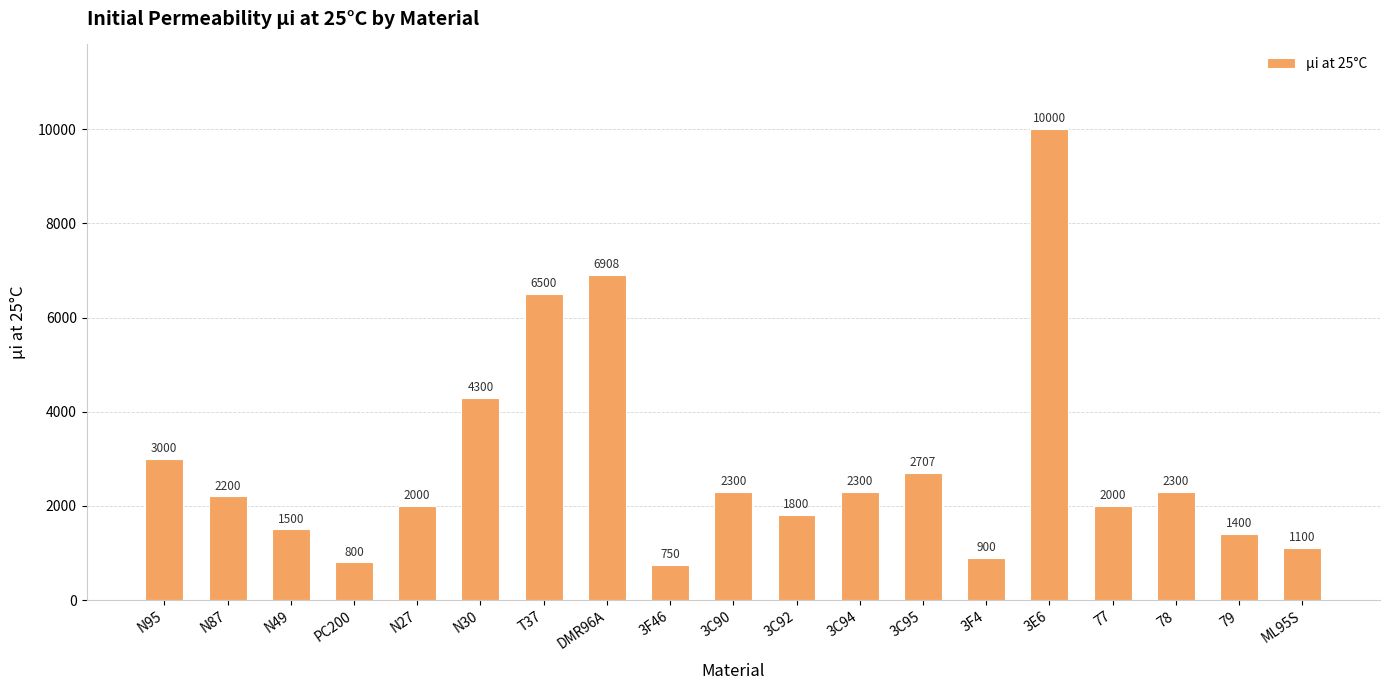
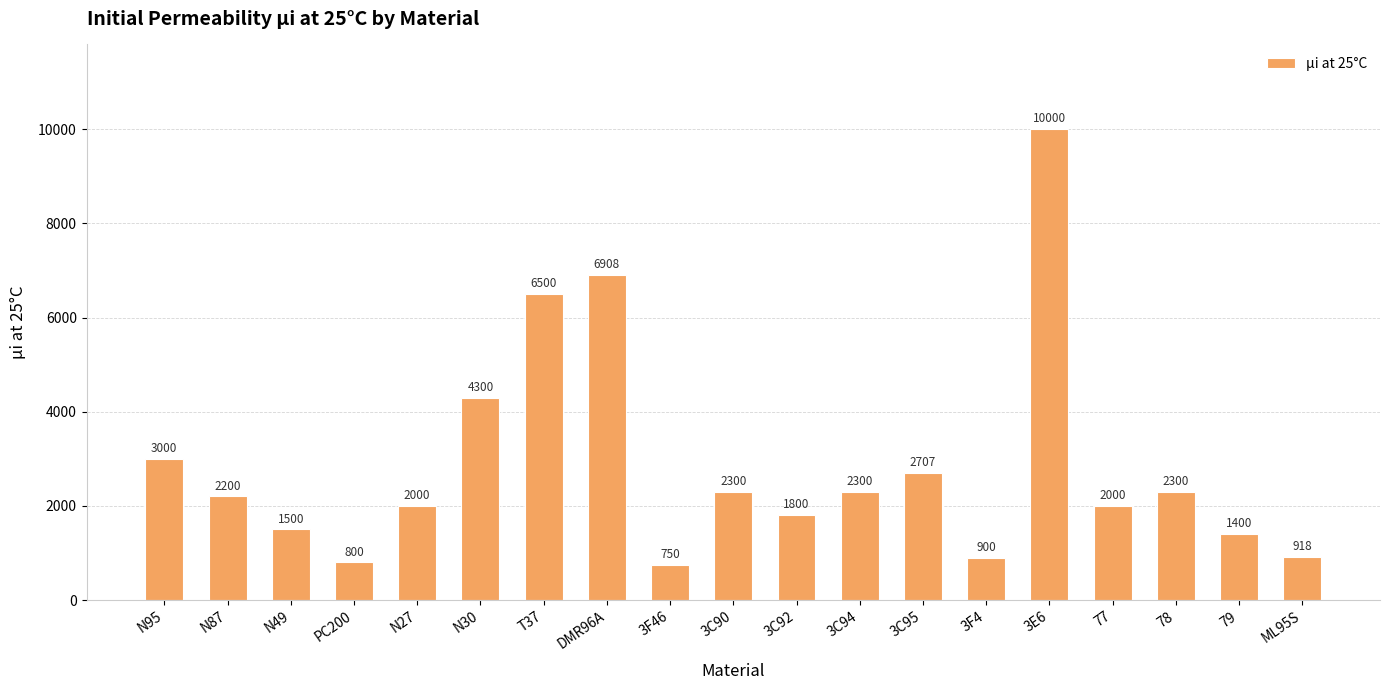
  {
    "N95": 3000,
    "N87": 2200,
    "N49": 1500,
    "PC200": 800,
    "N27": 2000,
    "N30": 4300,
    "T37": 6500,
    "DMR96A": 6908,
    "3F46": 750,
    "3C90": 2300,
    "3C92": 1800,
    "3C94": 2300,
    "3C95": 2707,
    "3F4": 900,
    "3E6": 10000,
    "77": 2000,
    "78": 2300,
    "79": 1400,
-   "ML95S": 1100
+   "ML95S": 918
  }
